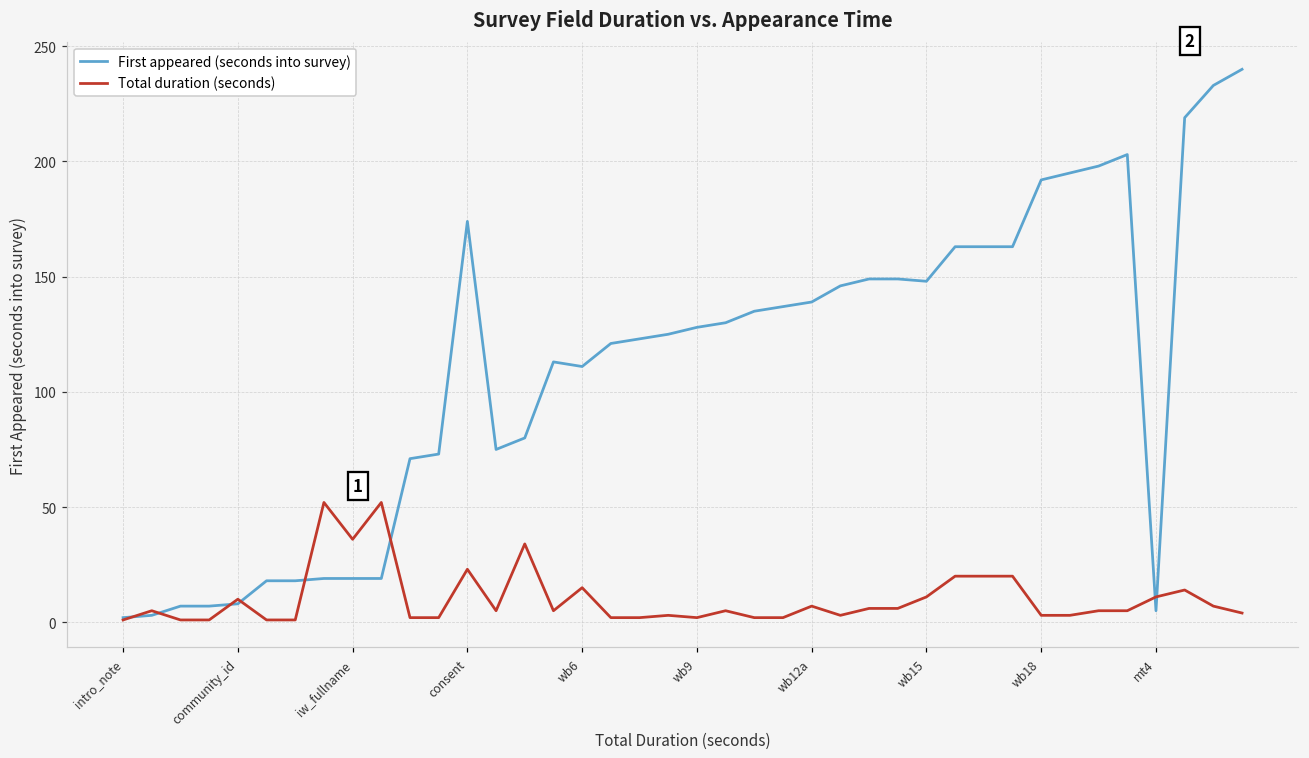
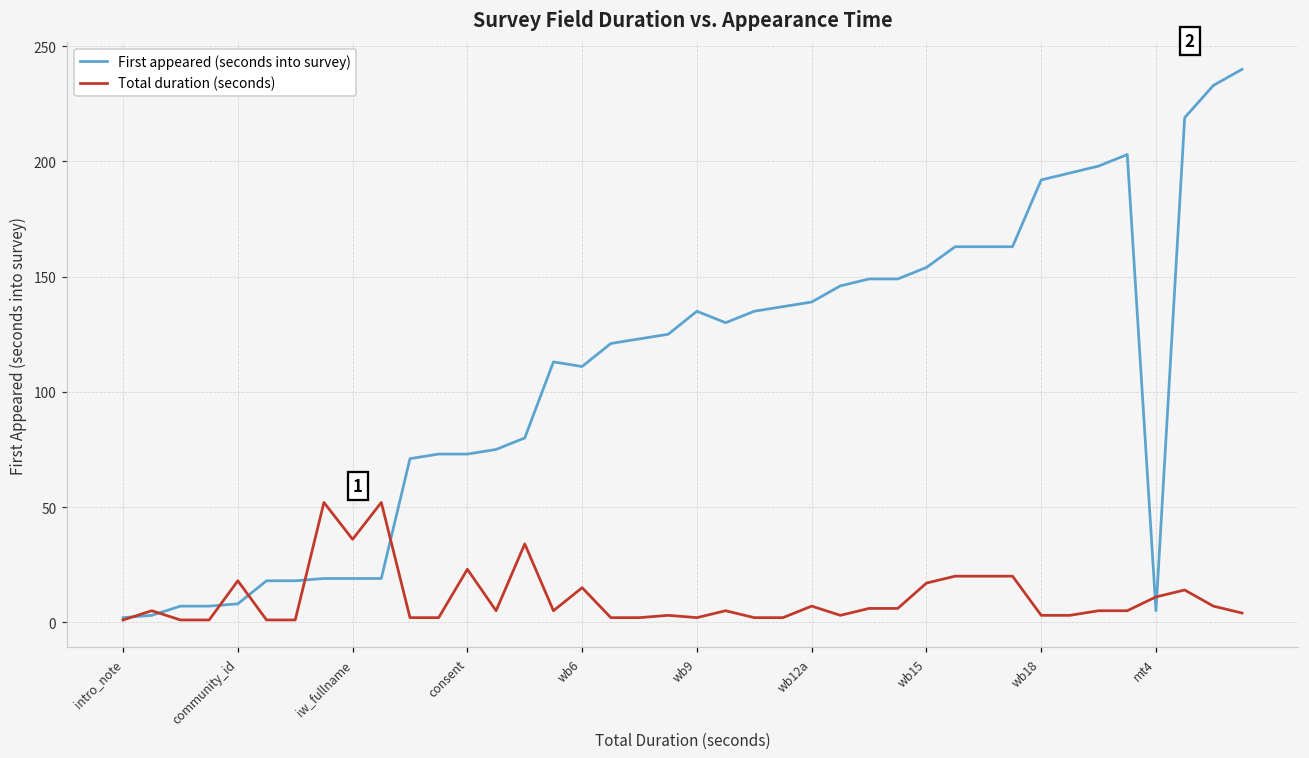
  {
    "First appeared (seconds into survey)": {
      "community_id": 8,
      "iw_fullname": 19,
-     "consent": 174,
+     "consent": 73,
      "wb6": 111,
-     "wb9": 128,
+     "wb9": 135,
      "wb12a": 139,
-     "wb15": 148,
+     "wb15": 154,
      "wb18": 192,
      "mt4": 5
    },
    "Total duration (seconds)": {
-     "community_id": 10,
+     "community_id": 18,
      "iw_fullname": 36,
      "consent": 23,
      "wb6": 15,
      "wb9": 2,
      "wb12a": 7,
-     "wb15": 11,
+     "wb15": 17,
      "wb18": 3,
      "mt4": 11
    }
  }
